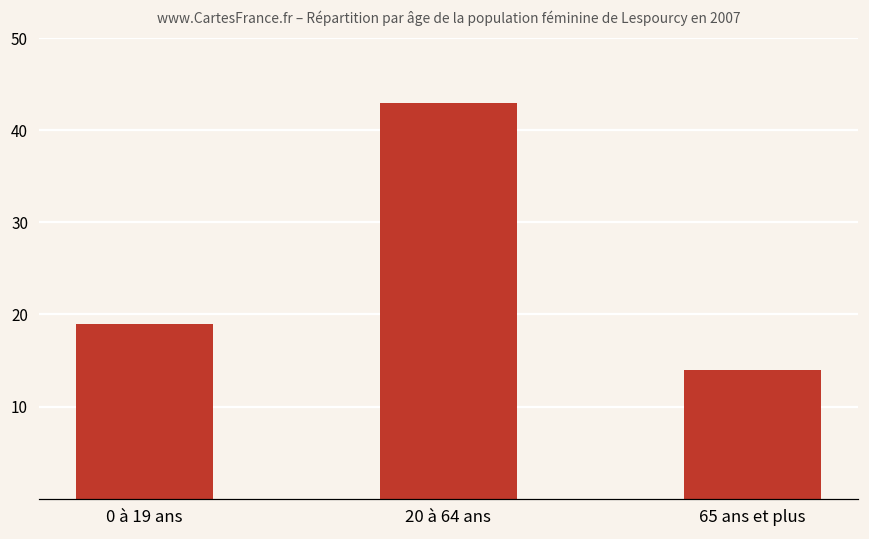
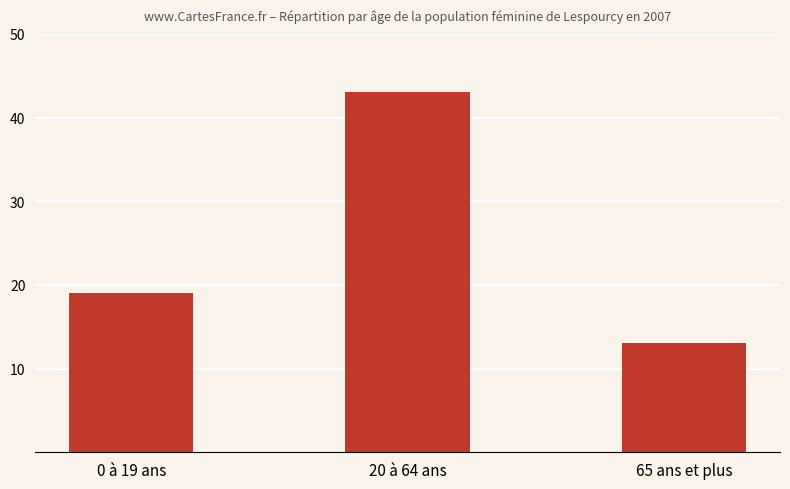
  {
    "0 à 19 ans": 19,
    "20 à 64 ans": 43,
-   "65 ans et plus": 14
+   "65 ans et plus": 13
  }
